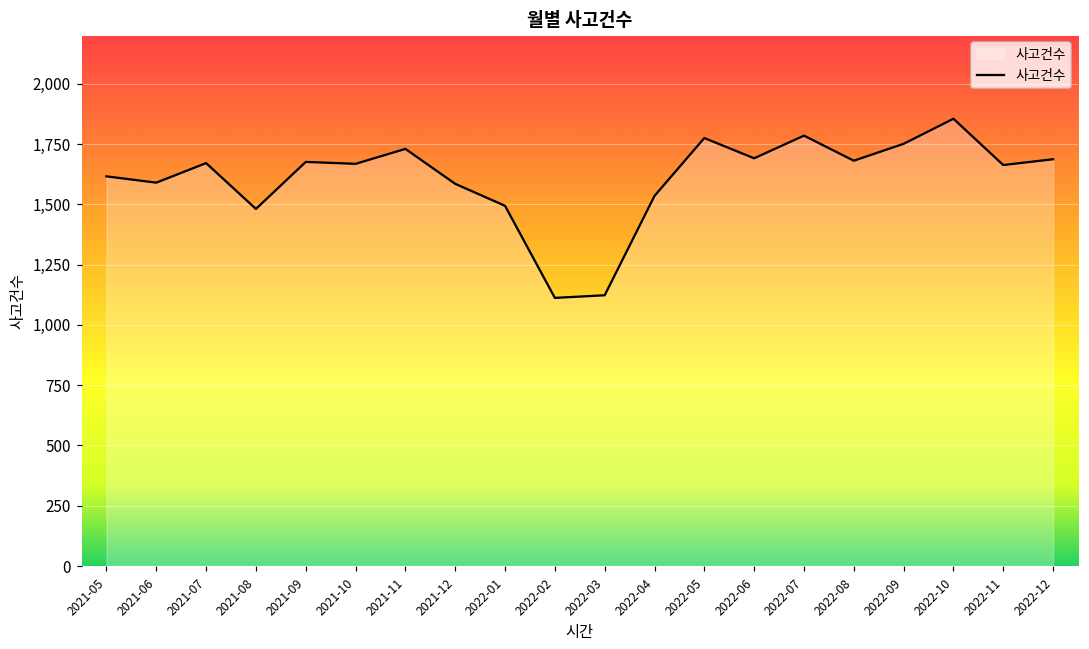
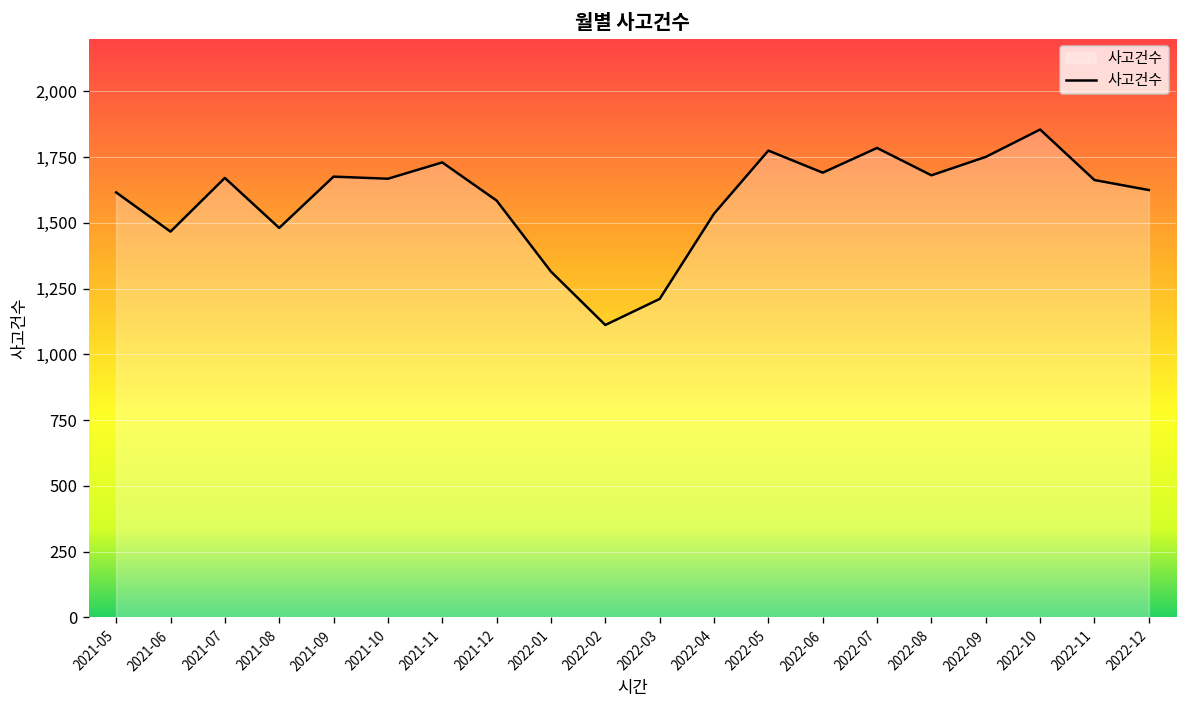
  {
    "2021-05": "1,620",
-   "2021-06": "1,590",
+   "2021-06": "1,470",
    "2021-07": "1,670",
    "2021-08": "1,480",
    "2021-09": "1,680",
    "2021-10": "1,670",
    "2021-11": "1,730",
    "2021-12": "1,590",
-   "2022-01": "1,490",
+   "2022-01": "1,320",
    "2022-02": "1,110",
-   "2022-03": "1,120",
+   "2022-03": "1,210",
    "2022-04": "1,540",
    "2022-05": "1,780",
    "2022-06": "1,690",
    "2022-07": "1,790",
    "2022-08": "1,680",
    "2022-09": "1,750",
    "2022-10": "1,860",
    "2022-11": "1,660",
-   "2022-12": "1,690"
+   "2022-12": "1,630"
  }
